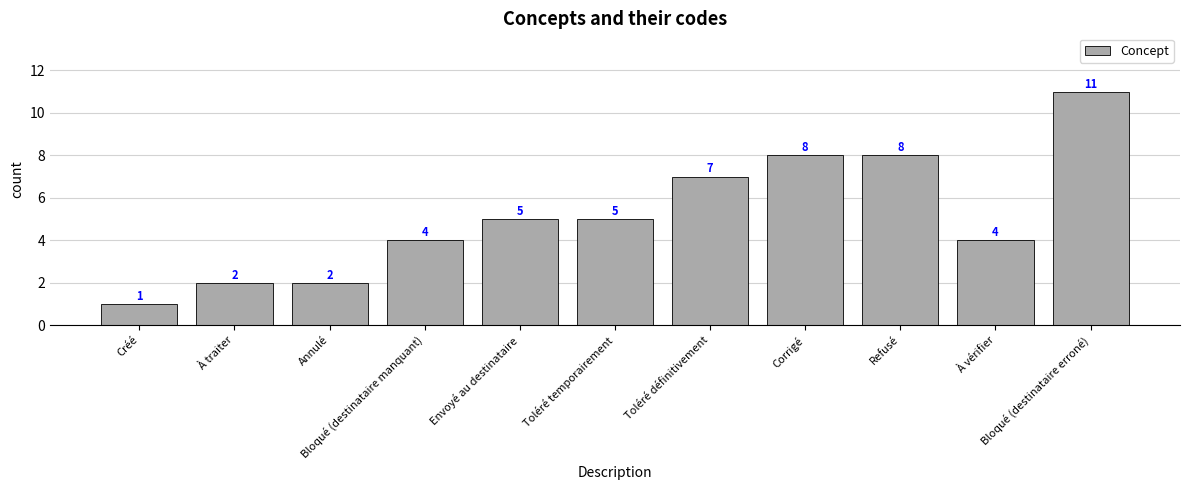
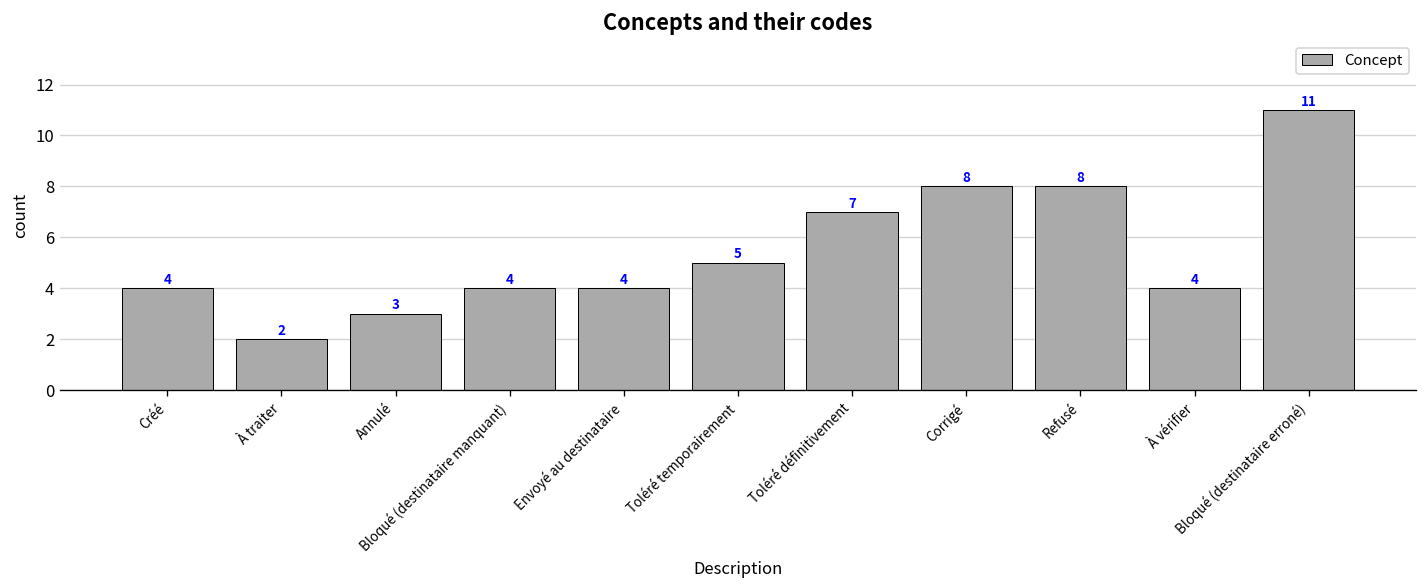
  {
-   "Créé": 1,
+   "Créé": 4,
    "À traiter": 2,
-   "Annulé": 2,
+   "Annulé": 3,
    "Bloqué (destinataire manquant)": 4,
-   "Envoyé au destinataire": 5,
+   "Envoyé au destinataire": 4,
    "Toléré temporairement": 5,
    "Toléré définitivement": 7,
    "Corrigé": 8,
    "Refusé": 8,
    "À vérifier": 4,
    "Bloqué (destinataire erroné)": 11
  }
